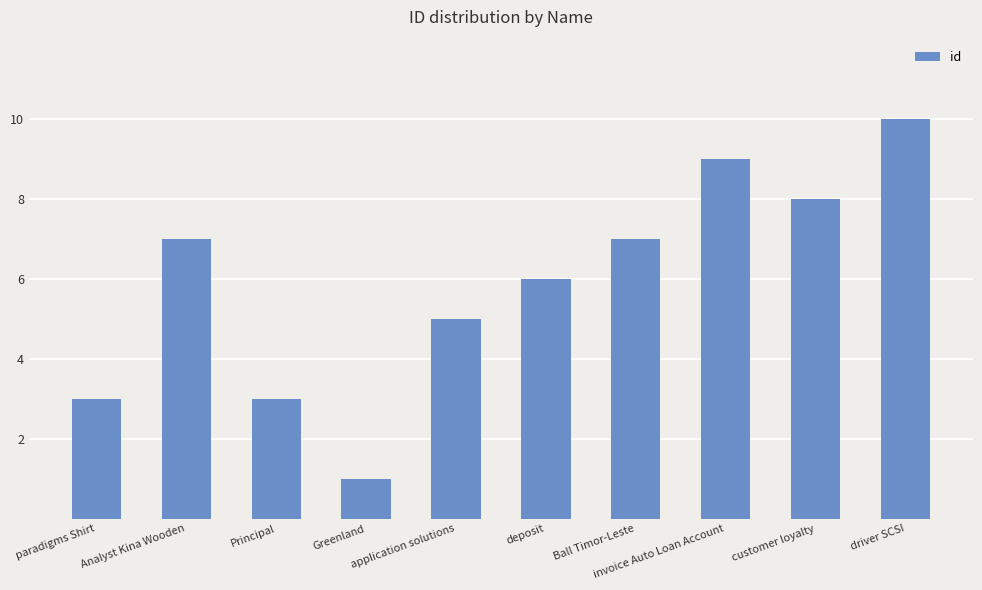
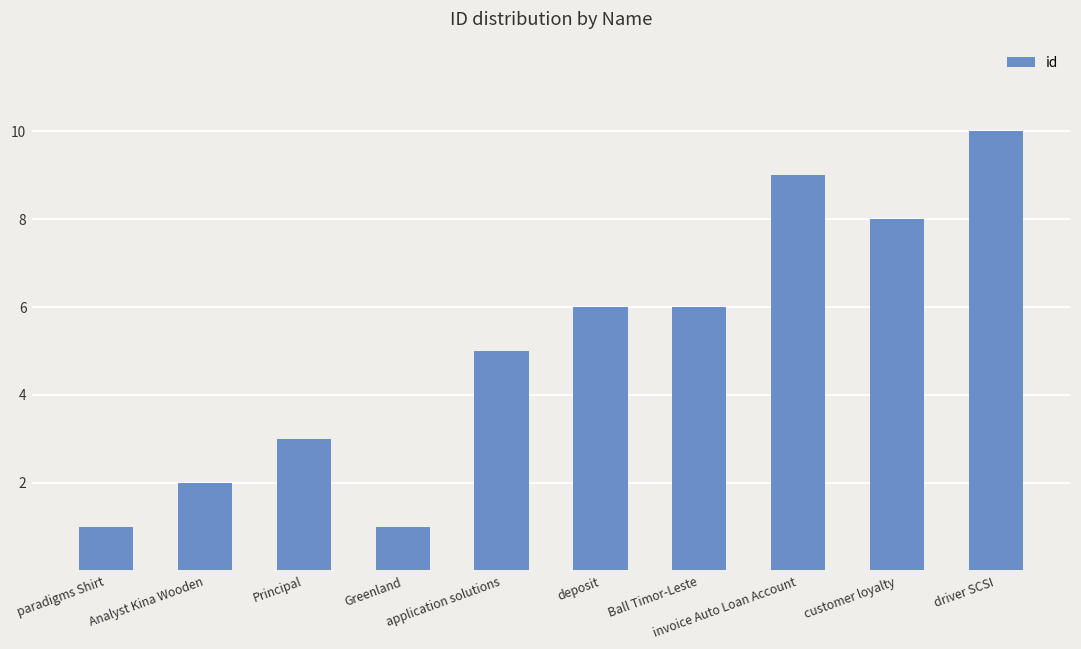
  {
-   "paradigms Shirt": 3,
-   "Analyst Kina Wooden": 7,
+   "paradigms Shirt": 1,
+   "Analyst Kina Wooden": 2,
    "Principal": 3,
    "Greenland": 1,
    "application solutions": 5,
    "deposit": 6,
-   "Ball Timor-Leste": 7,
+   "Ball Timor-Leste": 6,
    "invoice Auto Loan Account": 9,
    "customer loyalty": 8,
    "driver SCSI": 10
  }
